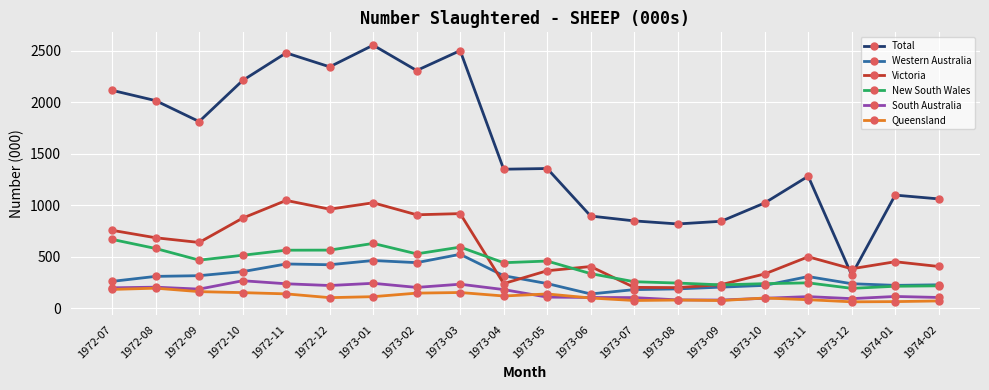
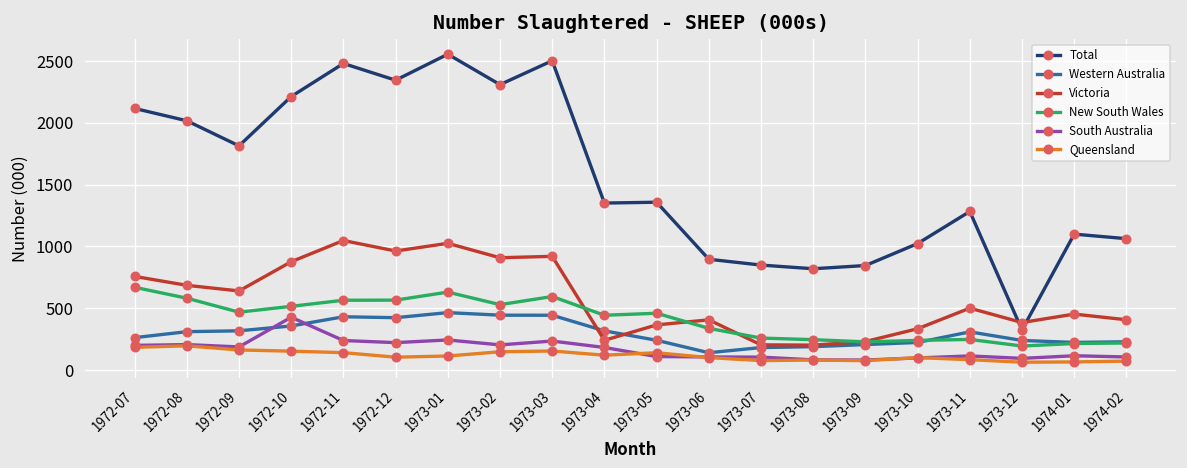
  {
    "Total": {
      "1972-07": 2120,
      "1972-08": 2020,
      "1972-09": 1810,
      "1972-10": 2210,
      "1972-11": 2480,
      "1972-12": 2350,
      "1973-01": 2560,
      "1973-02": 2310,
      "1973-03": 2500,
      "1973-04": 1350,
      "1973-05": 1360,
      "1973-06": 900,
      "1973-07": 850,
      "1973-08": 820,
      "1973-09": 850,
      "1973-10": 1020,
      "1973-11": 1280,
      "1973-12": 320,
      "1974-01": 1100,
      "1974-02": 1060
    },
    "Western Australia": {
      "1972-07": 260,
      "1972-08": 310,
      "1972-09": 320,
      "1972-10": 360,
      "1972-11": 430,
      "1972-12": 420,
      "1973-01": 460,
      "1973-02": 440,
-     "1973-03": 520,
+     "1973-03": 440,
      "1973-04": 320,
      "1973-05": 240,
      "1973-06": 140,
      "1973-11": 310,
      "1973-12": 240
    },
    "Victoria": {
      "1972-07": 760,
      "1972-08": 690,
      "1972-09": 640,
      "1972-10": 880,
      "1972-11": 1050,
      "1972-12": 960,
      "1973-01": 1030,
      "1973-02": 910,
      "1973-03": 920,
      "1973-04": 240,
      "1973-05": 370,
      "1973-06": 410,
      "1973-10": 330,
      "1973-11": 500,
      "1973-12": 380,
      "1974-01": 450,
      "1974-02": 410
    },
    "New South Wales": {
      "1972-07": 670,
      "1972-08": 580,
      "1972-09": 470,
      "1972-10": 520,
      "1972-11": 560,
      "1972-12": 570,
      "1973-01": 630,
      "1973-02": 530,
      "1973-03": 590,
      "1973-04": 440,
      "1973-05": 460,
      "1973-06": 340,
      "1973-07": 260,
      "1973-08": 250,
      "1973-11": 250,
      "1973-12": 190
    },
    "South Australia": {
-     "1972-10": 270,
+     "1972-10": 430,
      "1972-11": 240,
      "1972-12": 220,
      "1973-01": 240,
      "1973-02": 200,
      "1973-03": 230,
      "1973-04": 180,
      "1973-05": 110,
      "1973-07": 100,
      "1973-11": 110,
      "1973-12": 90,
      "1974-01": 120,
      "1974-02": 110
    },
    "Queensland": {
      "1972-10": 150,
      "1972-11": 140,
      "1972-12": 100,
      "1973-01": 110,
      "1973-02": 150,
      "1973-03": 150,
      "1973-04": 120,
      "1973-05": 140,
      "1973-07": 80,
      "1973-11": 80,
      "1973-12": 60,
      "1974-01": 70,
      "1974-02": 70
    }
  }
